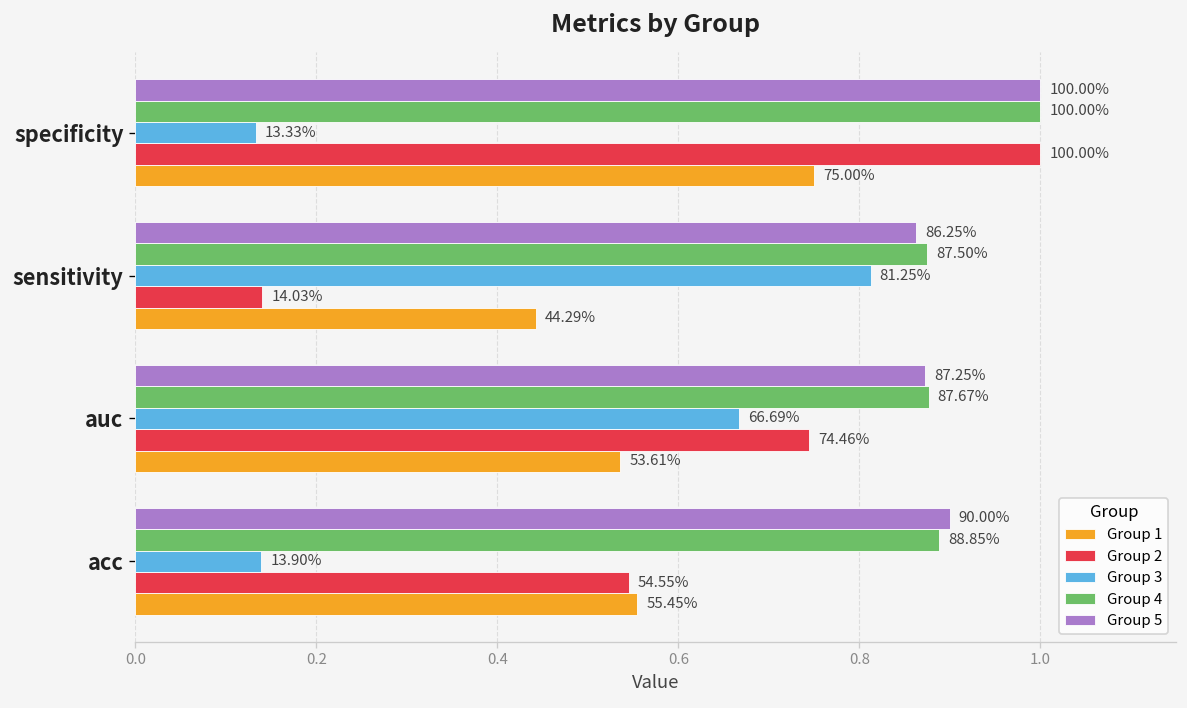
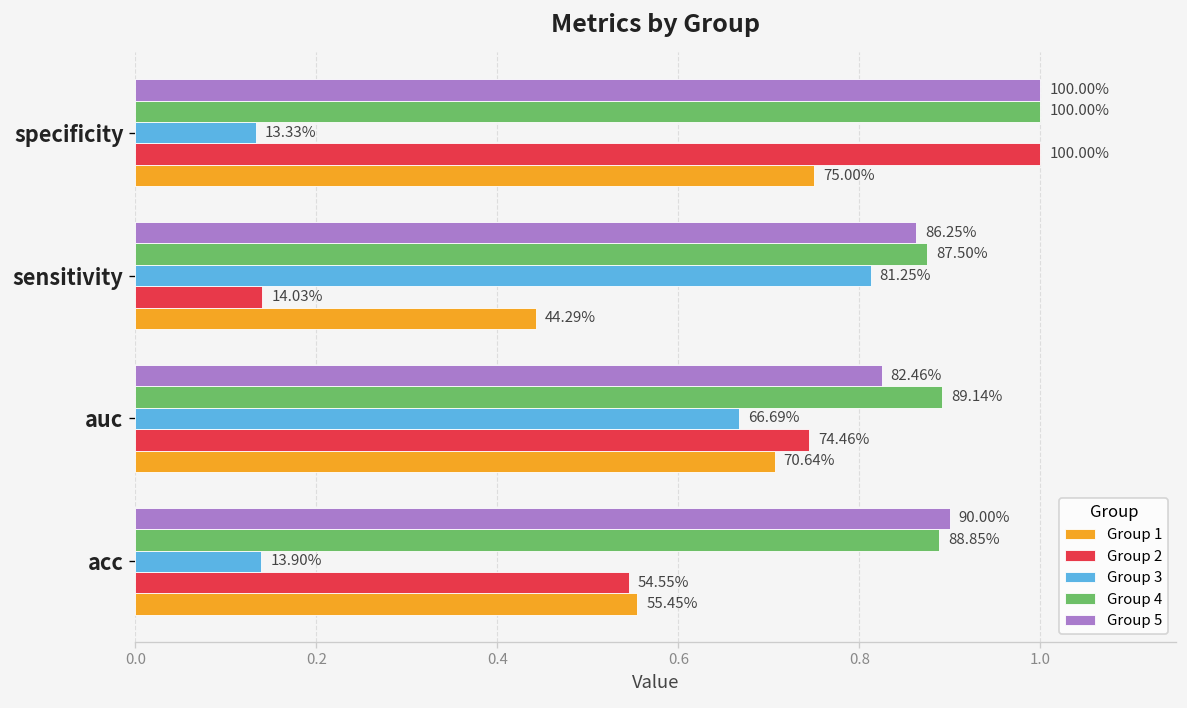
  {
    "Group 1": {
      "specificity": "75.00%",
      "sensitivity": "44.29%",
-     "auc": "53.61%",
+     "auc": "70.64%",
      "acc": "55.45%"
    },
    "Group 2": {
      "specificity": "100.00%",
      "sensitivity": "14.03%",
      "auc": "74.46%",
      "acc": "54.55%"
    },
    "Group 3": {
      "specificity": "13.33%",
      "sensitivity": "81.25%",
      "auc": "66.69%",
      "acc": "13.90%"
    },
    "Group 4": {
      "specificity": "100.00%",
      "sensitivity": "87.50%",
-     "auc": "87.67%",
+     "auc": "89.14%",
      "acc": "88.85%"
    },
    "Group 5": {
      "specificity": "100.00%",
      "sensitivity": "86.25%",
-     "auc": "87.25%",
+     "auc": "82.46%",
      "acc": "90.00%"
    }
  }
